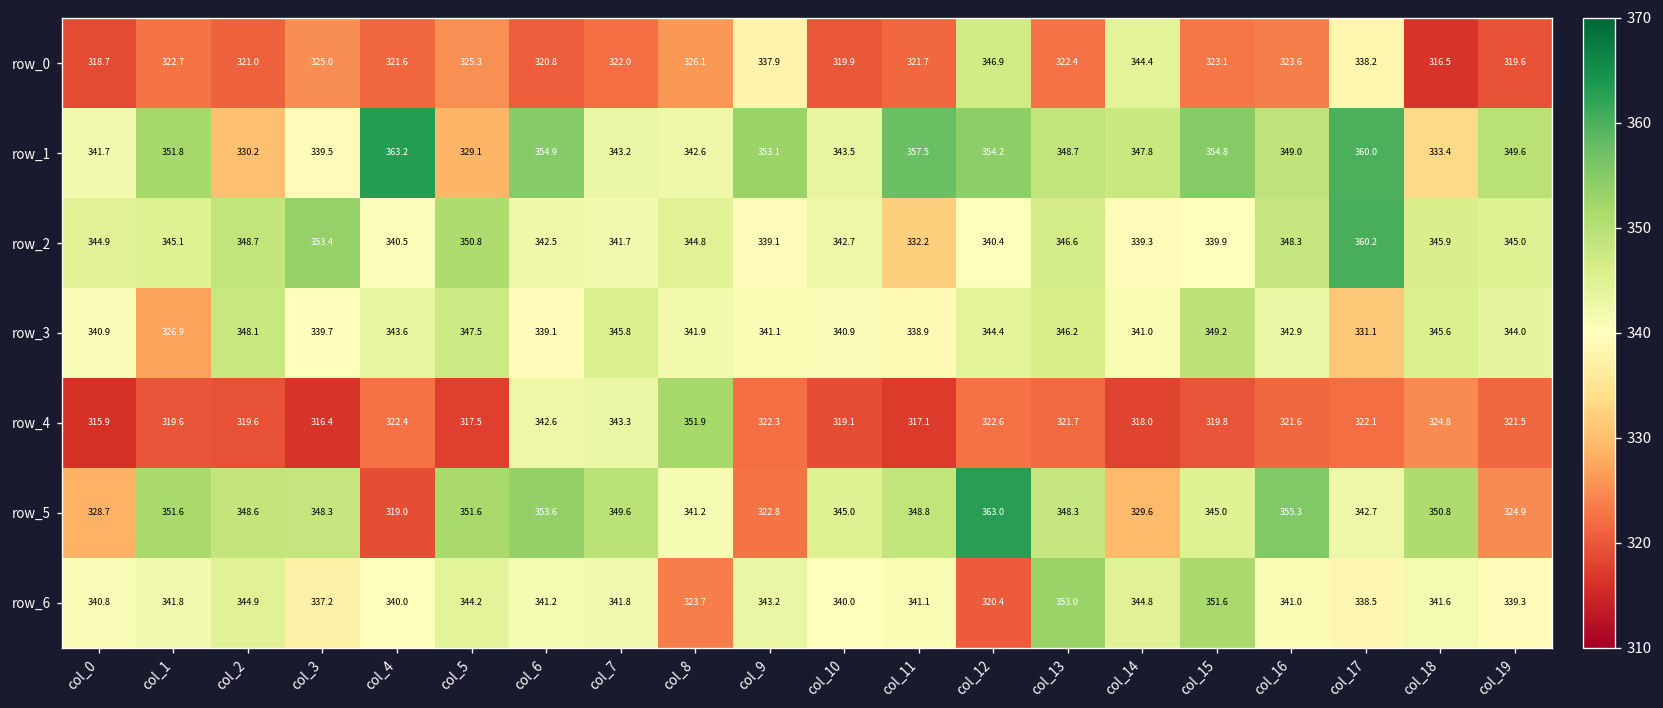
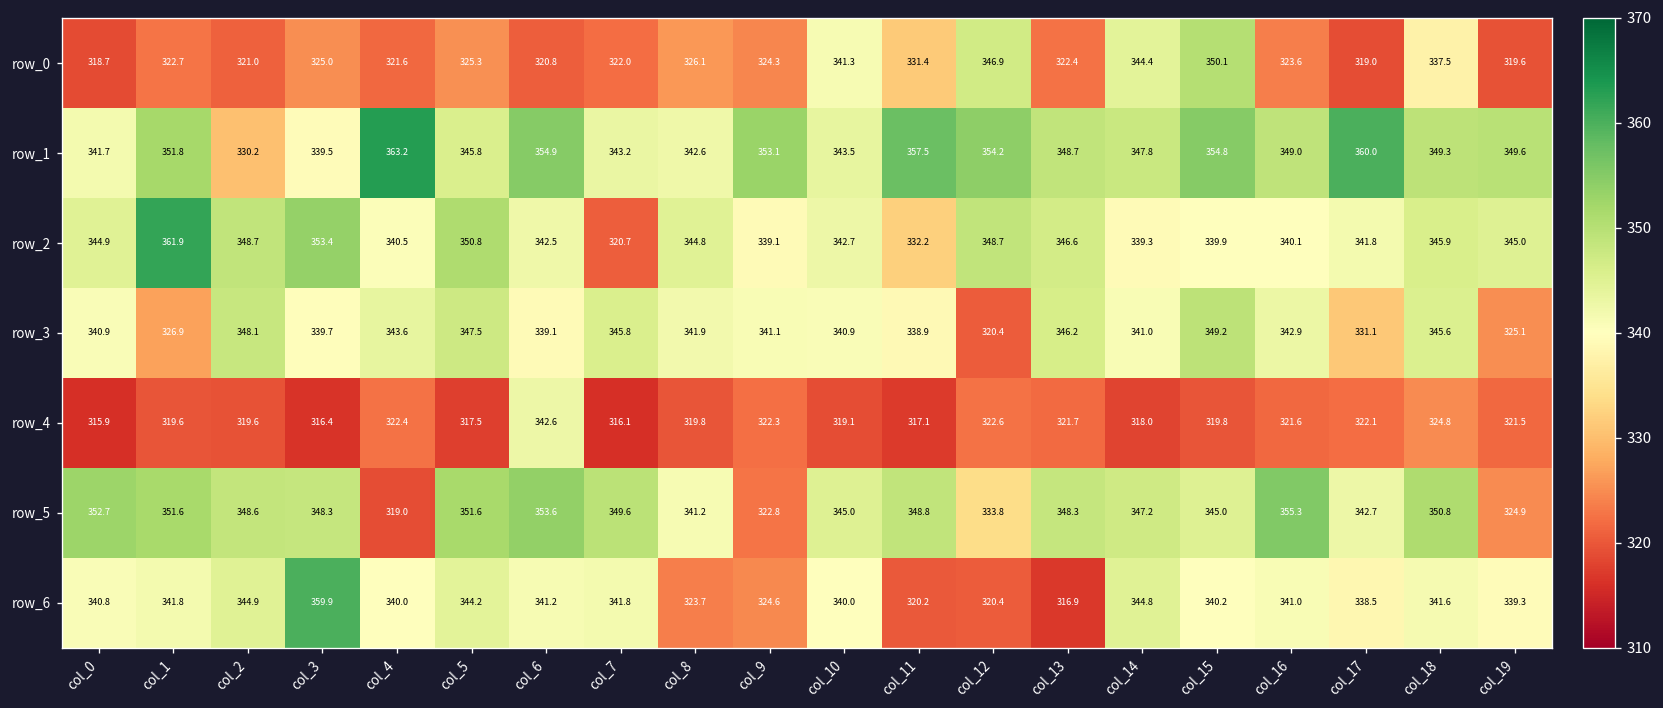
  {
    "row_0": {
      "col_0": 318.7,
      "col_1": 322.7,
      "col_2": 321.0,
      "col_3": 325.0,
      "col_4": 321.6,
      "col_5": 325.3,
      "col_6": 320.8,
      "col_7": 322.0,
      "col_8": 326.1,
-     "col_9": 337.9,
-     "col_10": 319.9,
-     "col_11": 321.7,
+     "col_9": 324.3,
+     "col_10": 341.3,
+     "col_11": 331.4,
      "col_12": 346.9,
      "col_13": 322.4,
      "col_14": 344.4,
-     "col_15": 323.1,
+     "col_15": 350.1,
      "col_16": 323.6,
-     "col_17": 338.2,
-     "col_18": 316.5,
+     "col_17": 319.0,
+     "col_18": 337.5,
      "col_19": 319.6
    },
    "row_1": {
      "col_0": 341.7,
      "col_1": 351.8,
      "col_2": 330.2,
      "col_3": 339.5,
      "col_4": 363.2,
-     "col_5": 329.1,
+     "col_5": 345.8,
      "col_6": 354.9,
      "col_7": 343.2,
      "col_8": 342.6,
      "col_9": 353.1,
      "col_10": 343.5,
      "col_11": 357.5,
      "col_12": 354.2,
      "col_13": 348.7,
      "col_14": 347.8,
      "col_15": 354.8,
      "col_16": 349.0,
      "col_17": 360.0,
-     "col_18": 333.4,
+     "col_18": 349.3,
      "col_19": 349.6
    },
    "row_2": {
      "col_0": 344.9,
-     "col_1": 345.1,
+     "col_1": 361.9,
      "col_2": 348.7,
      "col_3": 353.4,
      "col_4": 340.5,
      "col_5": 350.8,
      "col_6": 342.5,
-     "col_7": 341.7,
+     "col_7": 320.7,
      "col_8": 344.8,
      "col_9": 339.1,
      "col_10": 342.7,
      "col_11": 332.2,
-     "col_12": 340.4,
+     "col_12": 348.7,
      "col_13": 346.6,
      "col_14": 339.3,
      "col_15": 339.9,
-     "col_16": 348.3,
-     "col_17": 360.2,
+     "col_16": 340.1,
+     "col_17": 341.8,
      "col_18": 345.9,
      "col_19": 345.0
    },
    "row_3": {
      "col_0": 340.9,
      "col_1": 326.9,
      "col_2": 348.1,
      "col_3": 339.7,
      "col_4": 343.6,
      "col_5": 347.5,
      "col_6": 339.1,
      "col_7": 345.8,
      "col_8": 341.9,
      "col_9": 341.1,
      "col_10": 340.9,
      "col_11": 338.9,
-     "col_12": 344.4,
+     "col_12": 320.4,
      "col_13": 346.2,
      "col_14": 341.0,
      "col_15": 349.2,
      "col_16": 342.9,
      "col_17": 331.1,
      "col_18": 345.6,
-     "col_19": 344.0
+     "col_19": 325.1
    },
    "row_4": {
      "col_0": 315.9,
      "col_1": 319.6,
      "col_2": 319.6,
      "col_3": 316.4,
      "col_4": 322.4,
      "col_5": 317.5,
      "col_6": 342.6,
-     "col_7": 343.3,
-     "col_8": 351.9,
+     "col_7": 316.1,
+     "col_8": 319.8,
      "col_9": 322.3,
      "col_10": 319.1,
      "col_11": 317.1,
      "col_12": 322.6,
      "col_13": 321.7,
      "col_14": 318.0,
      "col_15": 319.8,
      "col_16": 321.6,
      "col_17": 322.1,
      "col_18": 324.8,
      "col_19": 321.5
    },
    "row_5": {
-     "col_0": 328.7,
+     "col_0": 352.7,
      "col_1": 351.6,
      "col_2": 348.6,
      "col_3": 348.3,
      "col_4": 319.0,
      "col_5": 351.6,
      "col_6": 353.6,
      "col_7": 349.6,
      "col_8": 341.2,
      "col_9": 322.8,
      "col_10": 345.0,
      "col_11": 348.8,
-     "col_12": 363.0,
+     "col_12": 333.8,
      "col_13": 348.3,
-     "col_14": 329.6,
+     "col_14": 347.2,
      "col_15": 345.0,
      "col_16": 355.3,
      "col_17": 342.7,
      "col_18": 350.8,
      "col_19": 324.9
    },
    "row_6": {
      "col_0": 340.8,
      "col_1": 341.8,
      "col_2": 344.9,
-     "col_3": 337.2,
+     "col_3": 359.9,
      "col_4": 340.0,
      "col_5": 344.2,
      "col_6": 341.2,
      "col_7": 341.8,
      "col_8": 323.7,
-     "col_9": 343.2,
+     "col_9": 324.6,
      "col_10": 340.0,
-     "col_11": 341.1,
+     "col_11": 320.2,
      "col_12": 320.4,
-     "col_13": 353.0,
+     "col_13": 316.9,
      "col_14": 344.8,
-     "col_15": 351.6,
+     "col_15": 340.2,
      "col_16": 341.0,
      "col_17": 338.5,
      "col_18": 341.6,
      "col_19": 339.3
    }
  }
